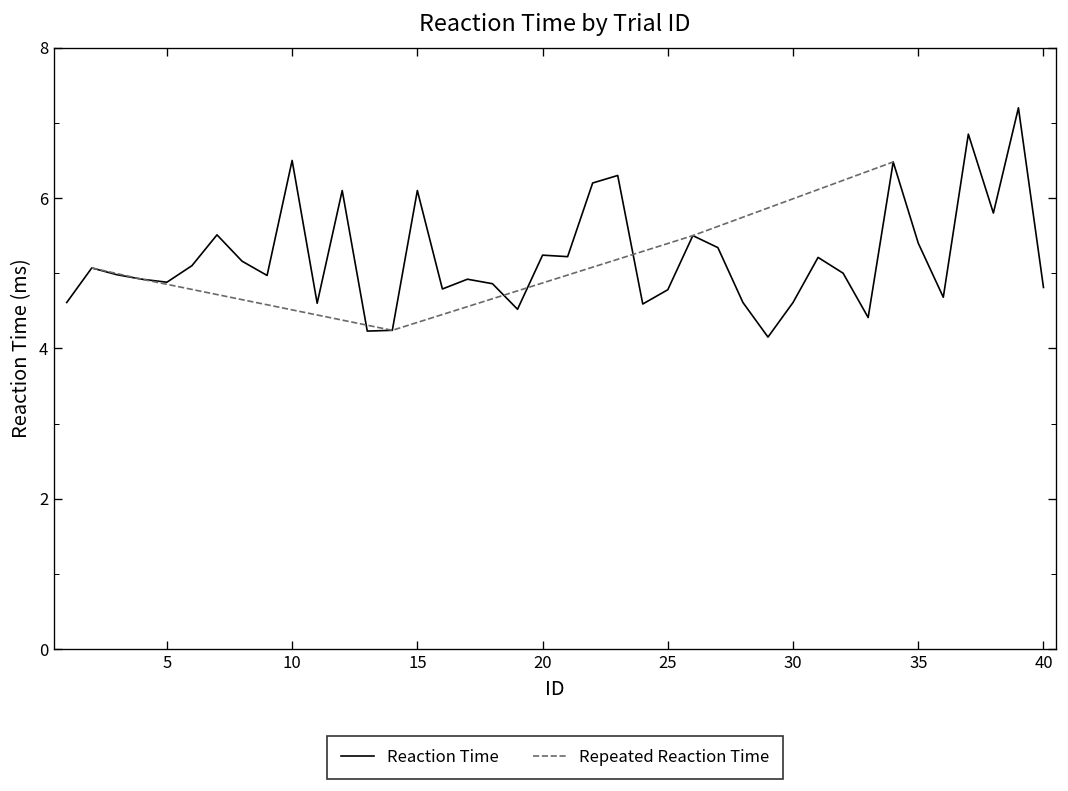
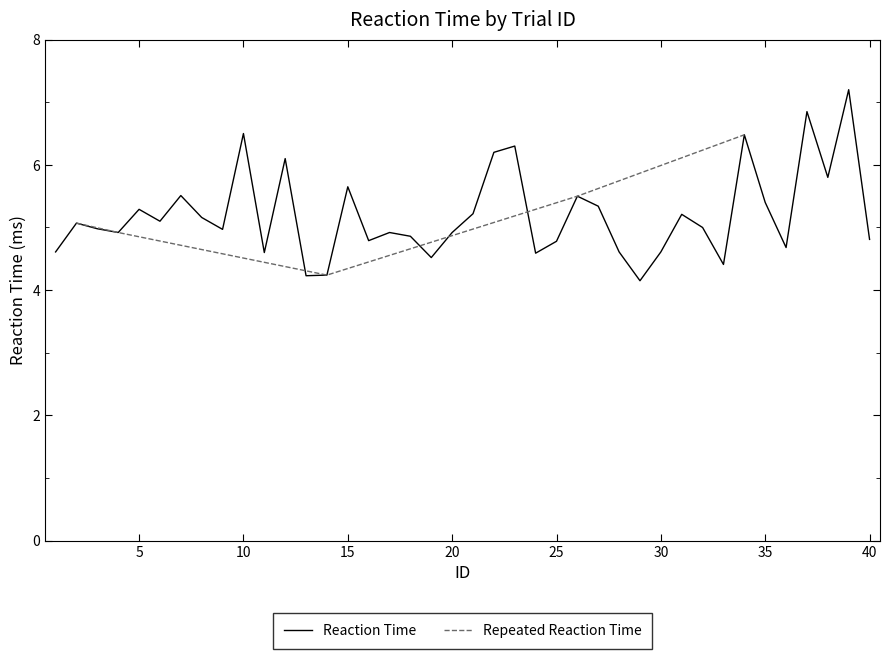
  {
    "Reaction Time": {
-     "5": 4.9,
+     "5": 5.3,
      "10": 6.5,
-     "15": 6.1,
-     "20": 5.2,
+     "15": 5.7,
+     "20": 4.9,
      "25": 4.8,
      "30": 4.6,
      "35": 5.4,
      "40": 4.8
    }
  }
